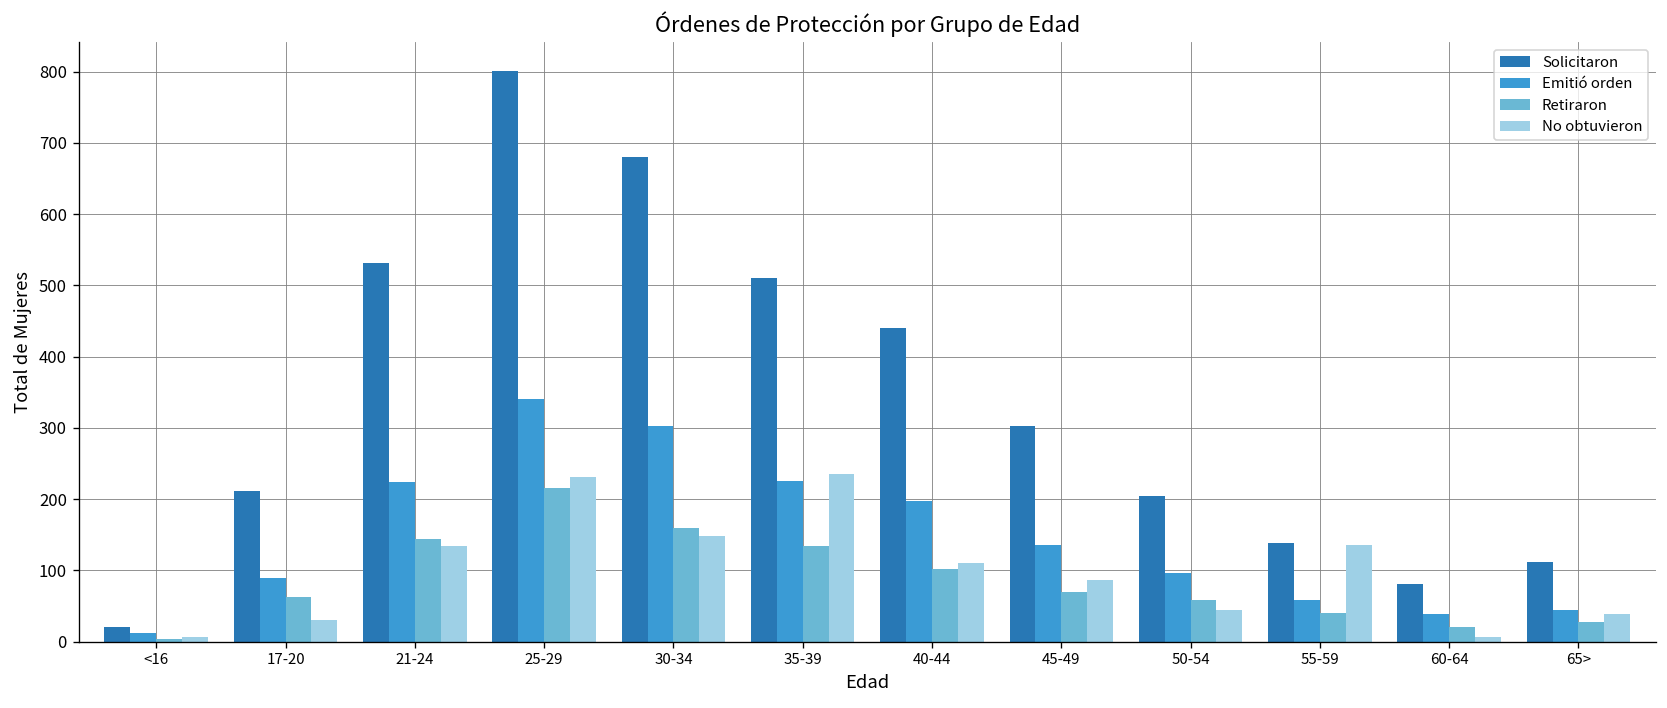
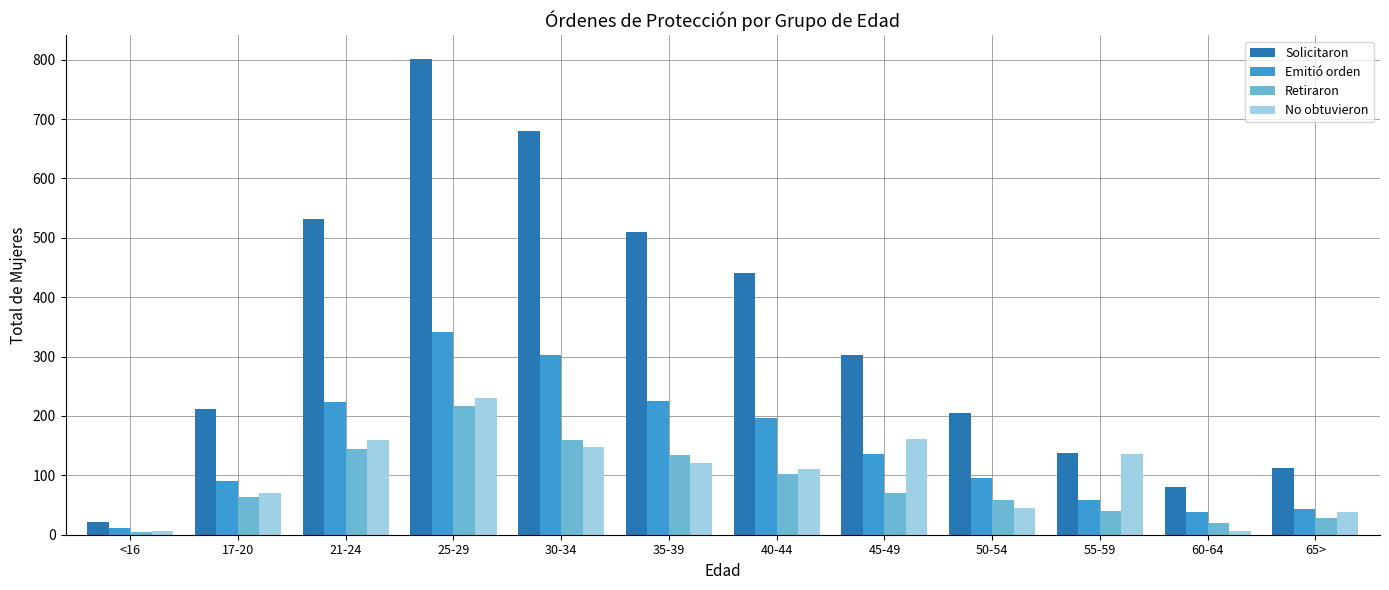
  {
    "No obtuvieron": {
      "<16": 10,
-     "17-20": 30,
-     "21-24": 130,
+     "17-20": 70,
+     "21-24": 160,
      "25-29": 230,
      "30-34": 150,
-     "35-39": 240,
+     "35-39": 120,
      "40-44": 110,
-     "45-49": 90,
+     "45-49": 160,
      "50-54": 50,
      "55-59": 140,
      "60-64": 10,
      "65>": 40
    }
  }
